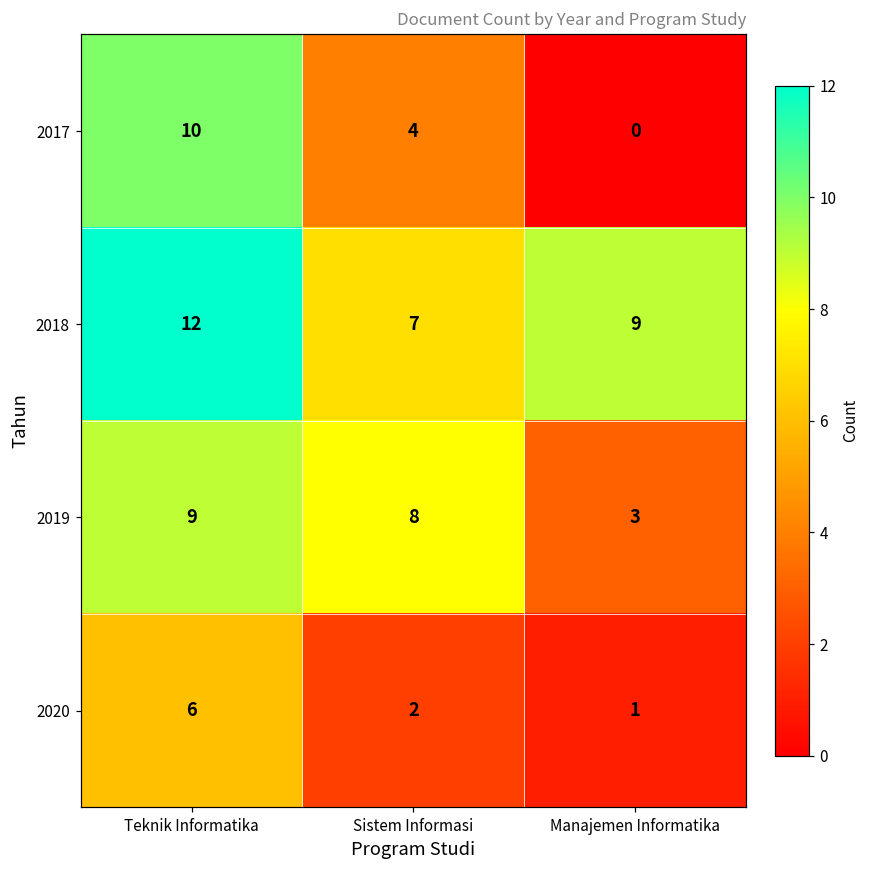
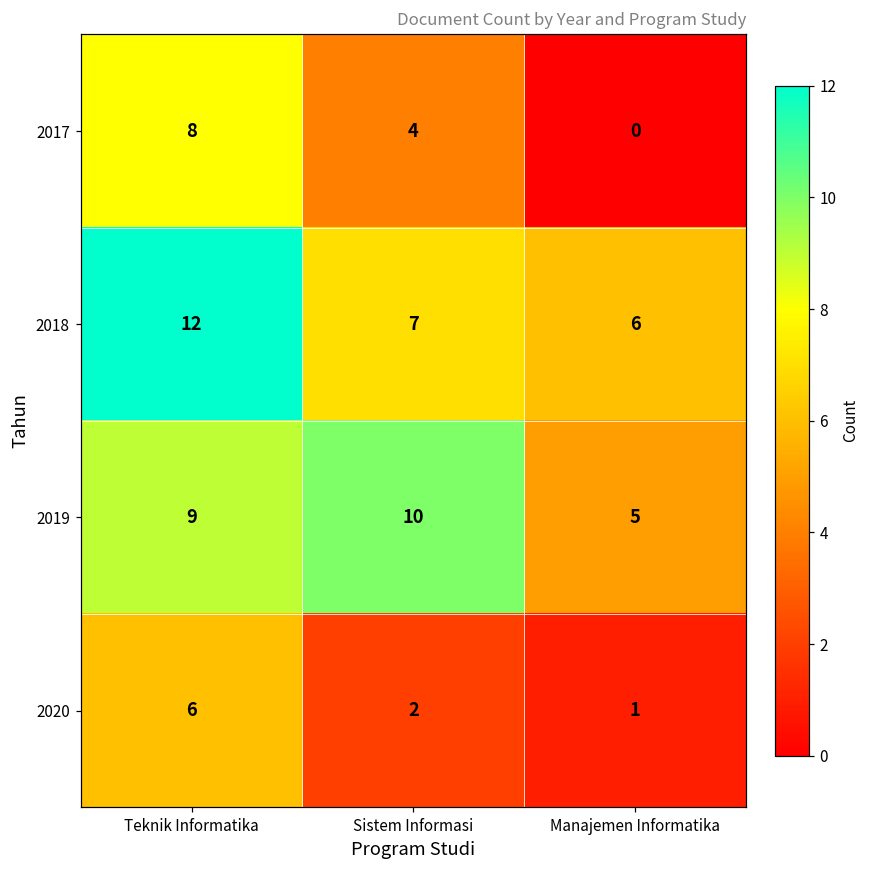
  {
    "2017": {
-     "Teknik Informatika": 10,
+     "Teknik Informatika": 8,
      "Sistem Informasi": 4,
      "Manajemen Informatika": 0
    },
    "2018": {
      "Teknik Informatika": 12,
      "Sistem Informasi": 7,
-     "Manajemen Informatika": 9
+     "Manajemen Informatika": 6
    },
    "2019": {
      "Teknik Informatika": 9,
-     "Sistem Informasi": 8,
-     "Manajemen Informatika": 3
+     "Sistem Informasi": 10,
+     "Manajemen Informatika": 5
    },
    "2020": {
      "Teknik Informatika": 6,
      "Sistem Informasi": 2,
      "Manajemen Informatika": 1
    }
  }
